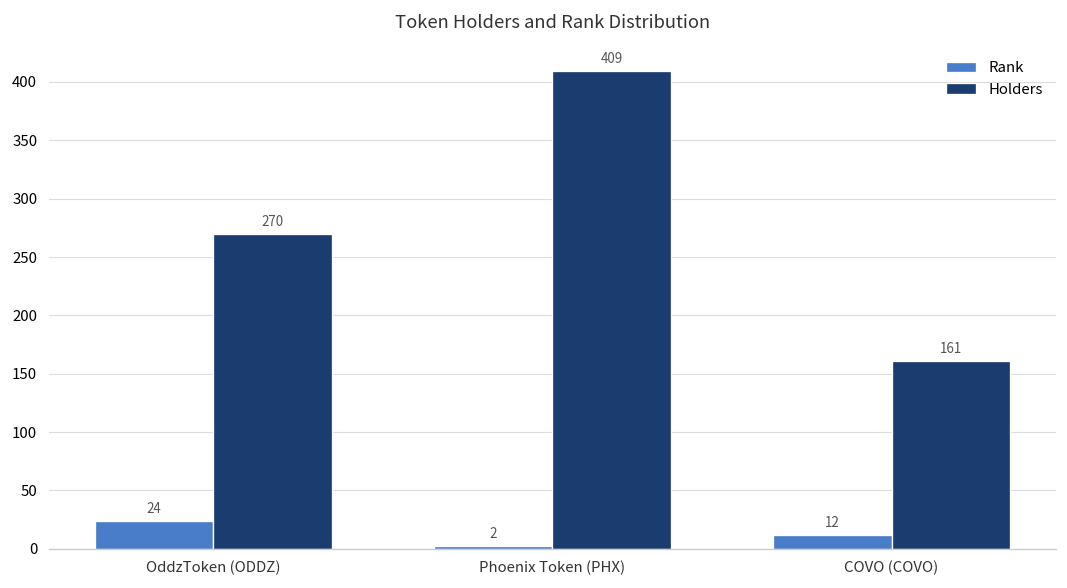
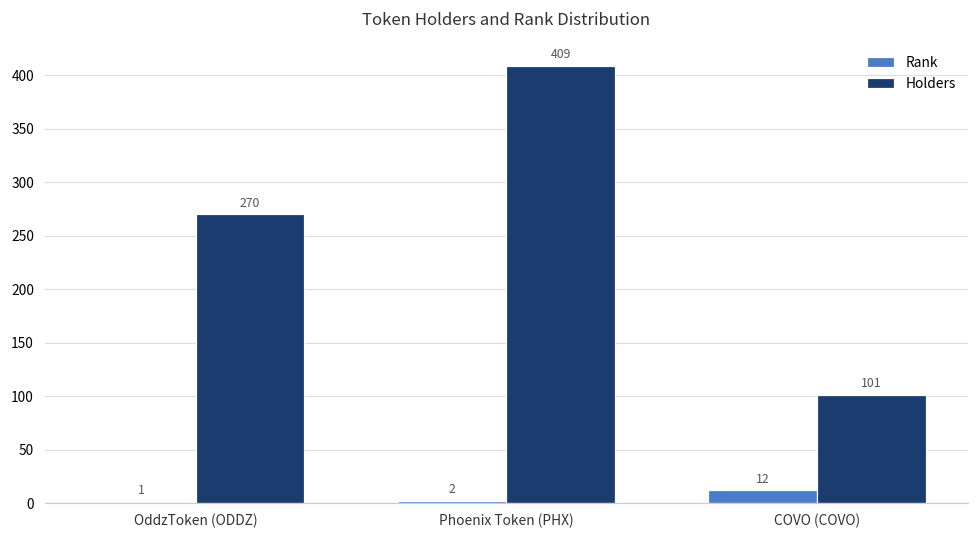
  {
    "Rank": {
-     "OddzToken (ODDZ)": 24,
+     "OddzToken (ODDZ)": 1,
      "Phoenix Token (PHX)": 2,
      "COVO (COVO)": 12
    },
    "Holders": {
      "OddzToken (ODDZ)": 270,
      "Phoenix Token (PHX)": 409,
-     "COVO (COVO)": 161
+     "COVO (COVO)": 101
    }
  }
